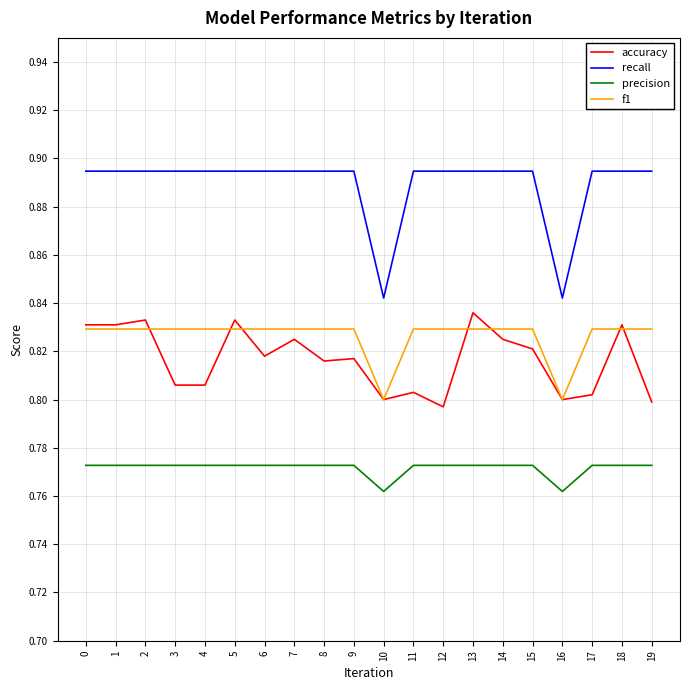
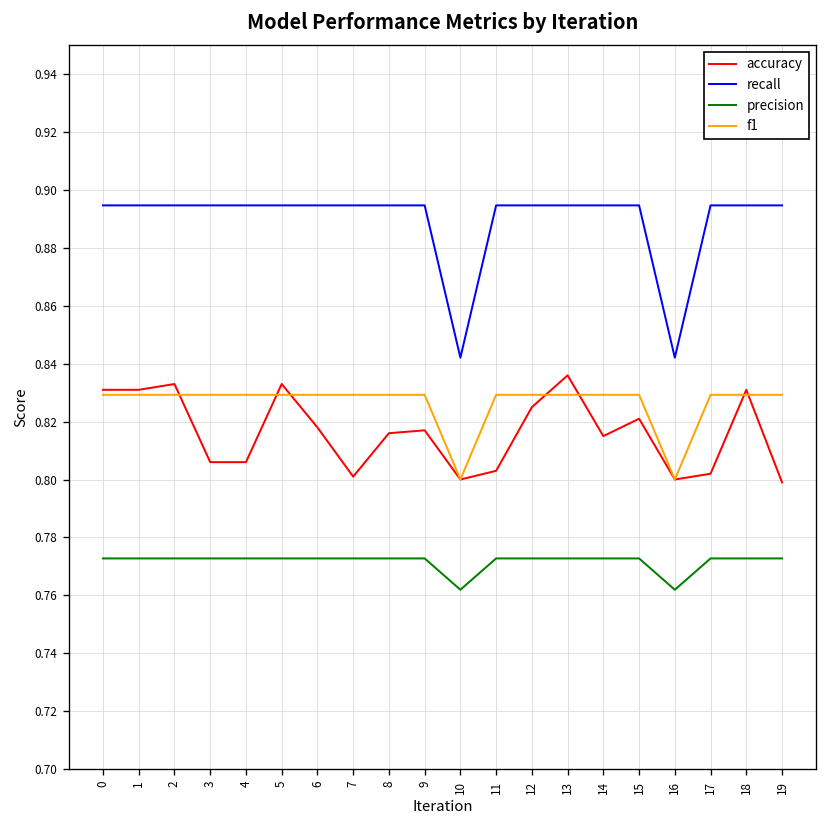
  {
    "accuracy": {
      "0": 0.831,
      "1": 0.831,
      "2": 0.833,
      "3": 0.806,
      "4": 0.806,
      "5": 0.833,
      "6": 0.818,
-     "7": 0.825,
+     "7": 0.801,
      "8": 0.816,
      "9": 0.817,
      "11": 0.803,
-     "12": 0.797,
+     "12": 0.825,
      "13": 0.836,
-     "14": 0.825,
+     "14": 0.815,
      "15": 0.821,
      "17": 0.802,
      "18": 0.831,
      "19": 0.799
    },
    "recall": {
      "0": 0.895,
      "1": 0.895,
      "2": 0.895,
      "3": 0.895,
      "4": 0.895,
      "5": 0.895,
      "6": 0.895,
      "7": 0.895,
      "8": 0.895,
      "9": 0.895,
      "10": 0.842,
      "11": 0.895,
      "12": 0.895,
      "13": 0.895,
      "14": 0.895,
      "15": 0.895,
      "16": 0.842,
      "17": 0.895,
      "18": 0.895,
      "19": 0.895
    },
    "precision": {
      "0": 0.773,
      "1": 0.773,
      "2": 0.773,
      "3": 0.773,
      "4": 0.773,
      "5": 0.773,
      "6": 0.773,
      "7": 0.773,
      "8": 0.773,
      "9": 0.773,
      "10": 0.762,
      "11": 0.773,
      "12": 0.773,
      "13": 0.773,
      "14": 0.773,
      "15": 0.773,
      "16": 0.762,
      "17": 0.773,
      "18": 0.773,
      "19": 0.773
    },
    "f1": {
      "0": 0.829,
      "1": 0.829,
      "2": 0.829,
      "3": 0.829,
      "4": 0.829,
      "5": 0.829,
      "6": 0.829,
      "7": 0.829,
      "8": 0.829,
      "9": 0.829,
      "11": 0.829,
      "12": 0.829,
      "13": 0.829,
      "14": 0.829,
      "15": 0.829,
      "17": 0.829,
      "18": 0.829,
      "19": 0.829
    }
  }
